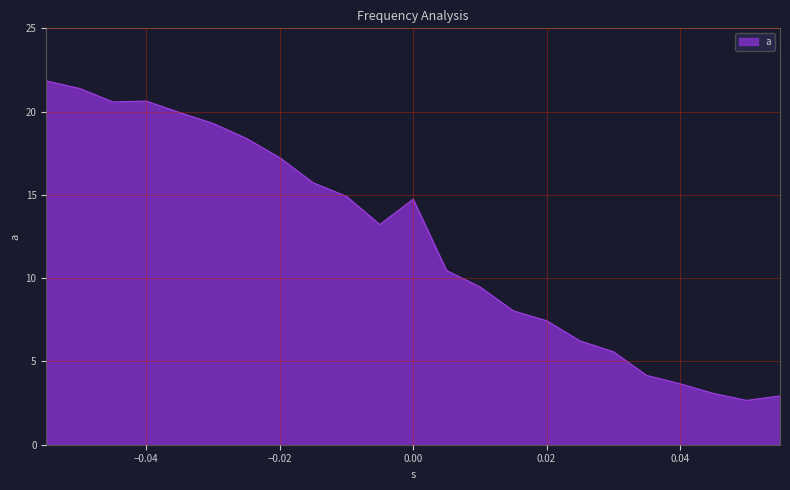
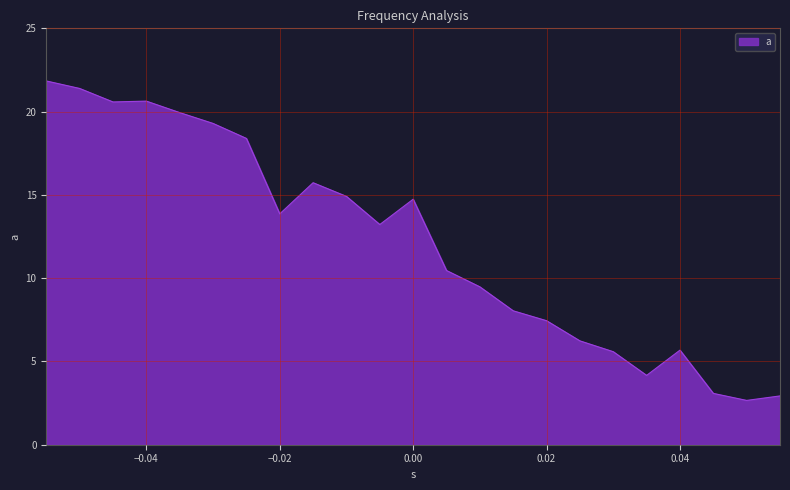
  {
    "−0.04": 20.6,
-   "−0.02": 17.2,
+   "−0.02": 13.9,
    "0.00": 14.7,
    "0.02": 7.4,
-   "0.04": 3.7
+   "0.04": 5.7
  }
